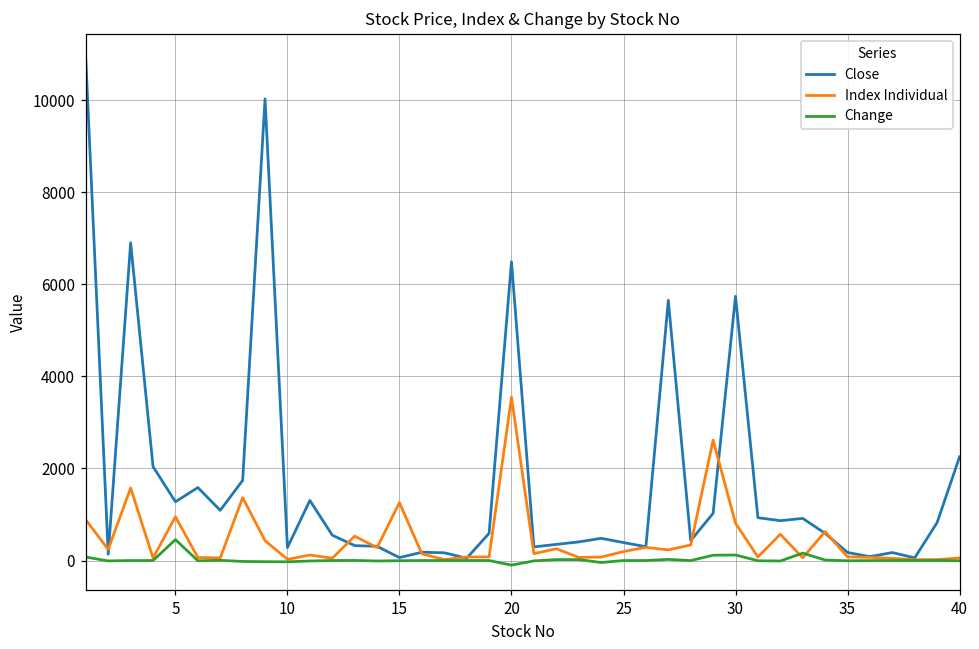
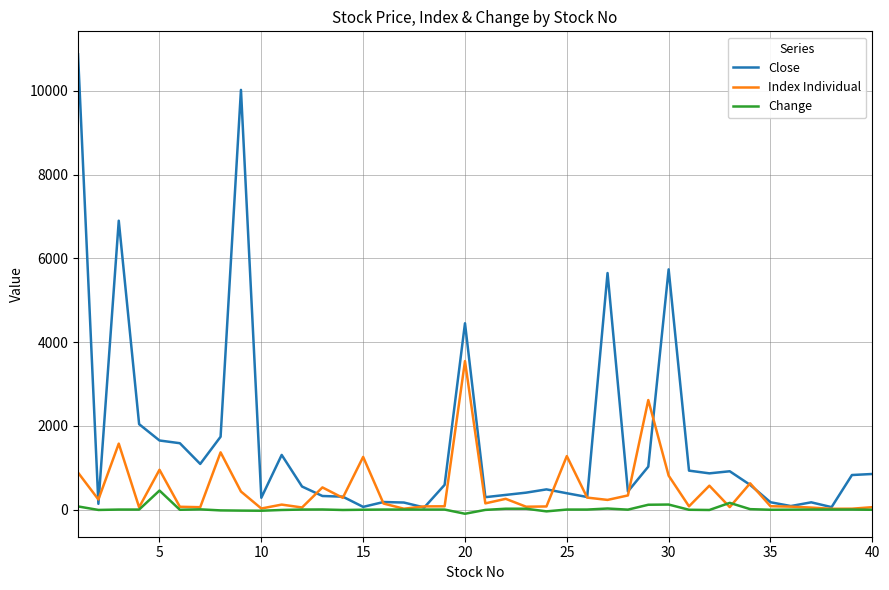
  {
    "Close": {
-     "5": 1300,
+     "5": 1700,
      "10": 300,
      "15": 100,
-     "20": 6500,
+     "20": 4500,
      "25": 400,
      "30": 5700,
      "35": 200,
-     "40": 2300
+     "40": 900
    },
    "Index Individual": {
      "5": 1000,
      "15": 1300,
      "20": 3500,
-     "25": 200,
+     "25": 1300,
      "30": 800,
      "35": 100,
      "40": 100
    },
    "Change": {
      "5": 500,
      "15": 0,
      "20": -100,
      "25": 0,
      "30": 100,
      "35": 0,
      "40": 0
    }
  }
